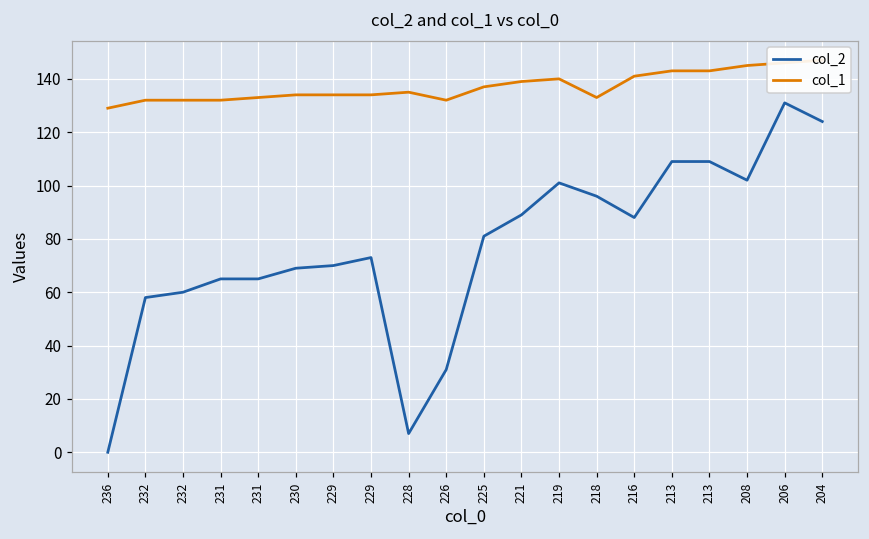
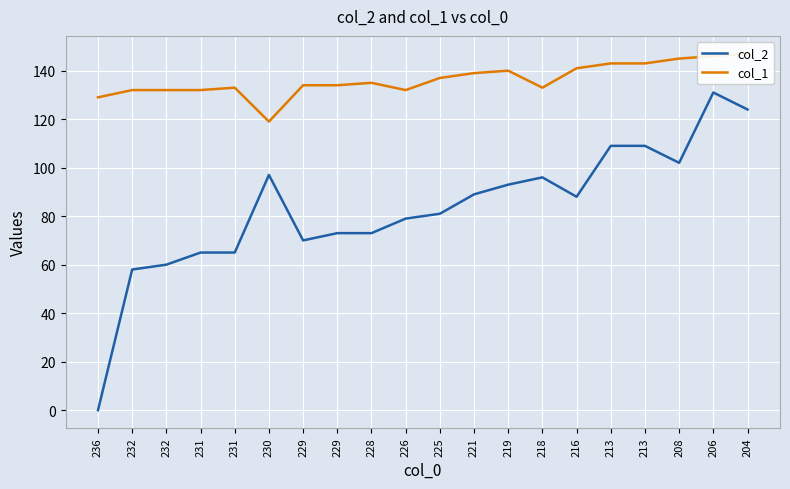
  {
    "col_2": {
      "236": 0,
-     "230": 69,
-     "228": 7,
-     "226": 31,
+     "230": 97,
+     "228": 73,
+     "226": 79,
      "225": 81,
      "221": 89,
-     "219": 101,
+     "219": 93,
      "218": 96,
      "216": 88,
      "208": 102,
      "206": 131,
      "204": 124
    },
    "col_1": {
      "236": 129,
-     "230": 134,
+     "230": 119,
      "228": 135,
      "226": 132,
      "225": 137,
      "221": 139,
      "219": 140,
      "218": 133,
      "216": 141,
      "208": 145
    }
  }
